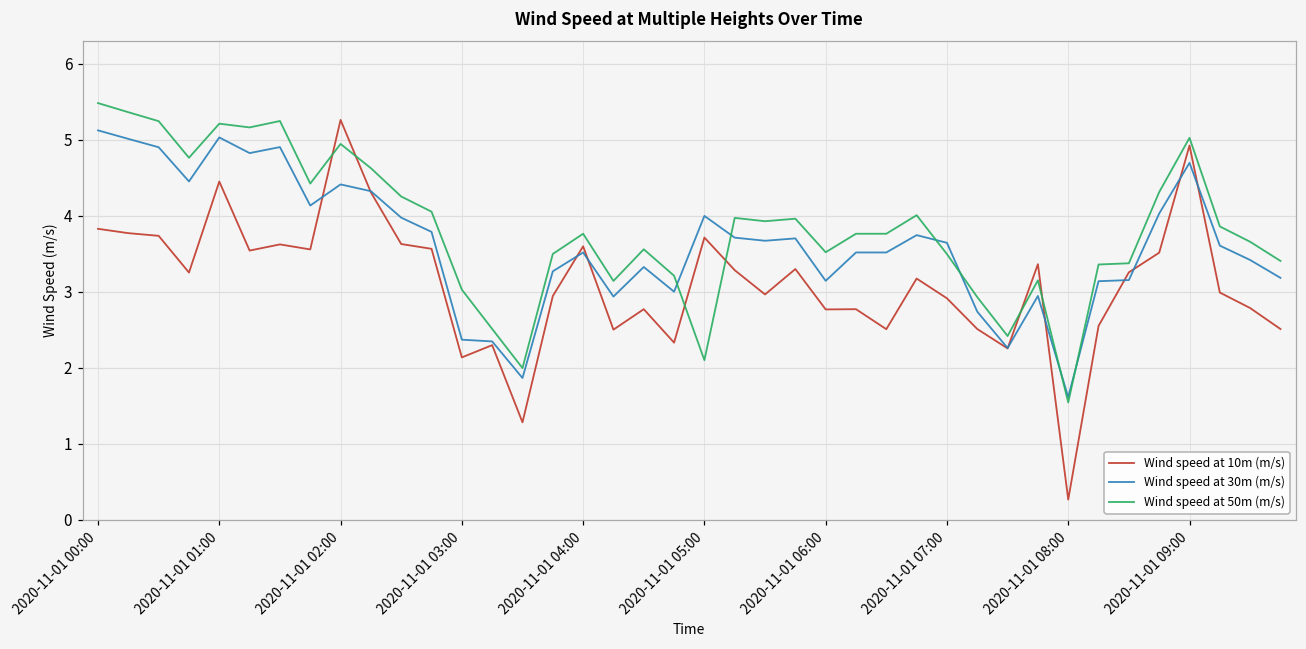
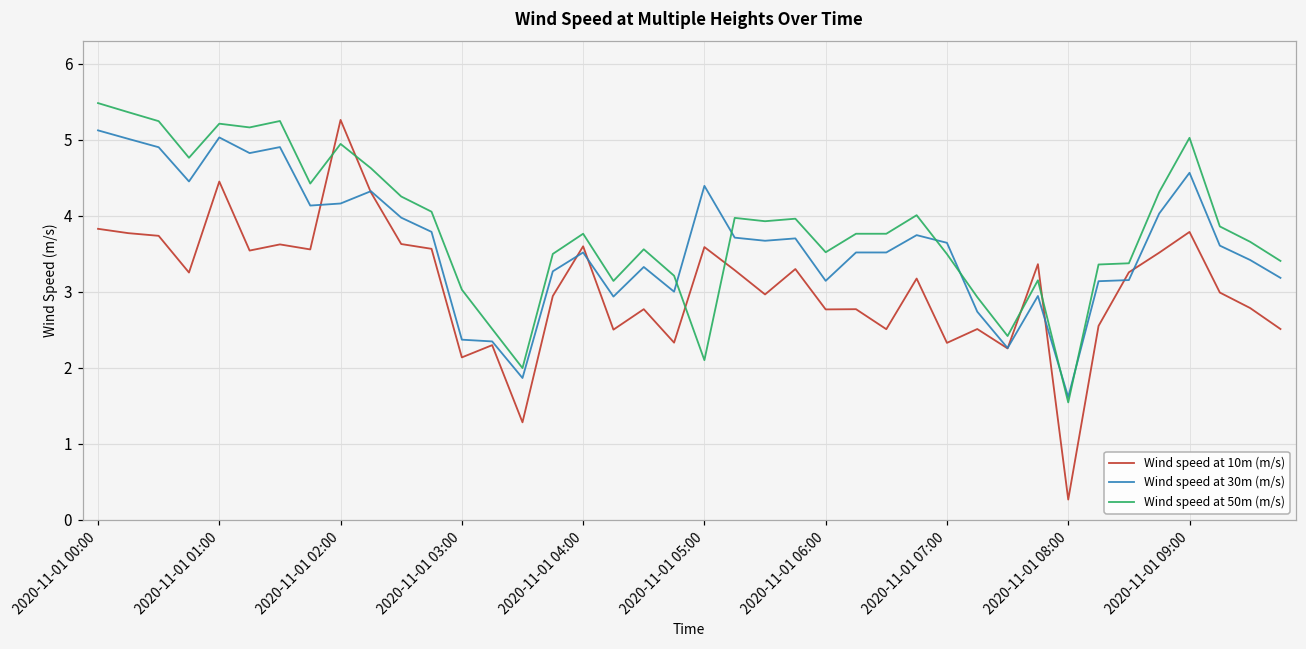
  {
    "Wind speed at 10m (m/s)": {
      "2020-11-01 00:00": 3.8,
      "2020-11-01 01:00": 4.5,
      "2020-11-01 02:00": 5.3,
      "2020-11-01 03:00": 2.1,
      "2020-11-01 04:00": 3.6,
-     "2020-11-01 05:00": 3.7,
+     "2020-11-01 05:00": 3.6,
      "2020-11-01 06:00": 2.8,
-     "2020-11-01 07:00": 2.9,
+     "2020-11-01 07:00": 2.3,
      "2020-11-01 08:00": 0.3,
-     "2020-11-01 09:00": 4.9
+     "2020-11-01 09:00": 3.8
    },
    "Wind speed at 30m (m/s)": {
      "2020-11-01 00:00": 5.1,
      "2020-11-01 01:00": 5.0,
-     "2020-11-01 02:00": 4.4,
+     "2020-11-01 02:00": 4.2,
      "2020-11-01 03:00": 2.4,
      "2020-11-01 04:00": 3.5,
-     "2020-11-01 05:00": 4.0,
+     "2020-11-01 05:00": 4.4,
      "2020-11-01 06:00": 3.1,
      "2020-11-01 07:00": 3.6,
      "2020-11-01 08:00": 1.6,
-     "2020-11-01 09:00": 4.7
+     "2020-11-01 09:00": 4.6
    },
    "Wind speed at 50m (m/s)": {
      "2020-11-01 00:00": 5.5,
      "2020-11-01 01:00": 5.2,
      "2020-11-01 02:00": 4.9,
      "2020-11-01 03:00": 3.0,
      "2020-11-01 04:00": 3.8,
      "2020-11-01 05:00": 2.1,
      "2020-11-01 06:00": 3.5,
      "2020-11-01 07:00": 3.5,
      "2020-11-01 08:00": 1.5,
      "2020-11-01 09:00": 5.0
    }
  }
